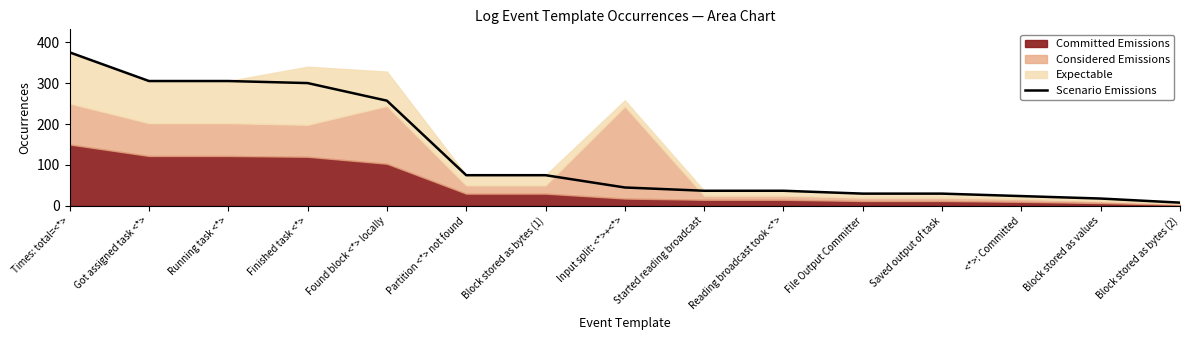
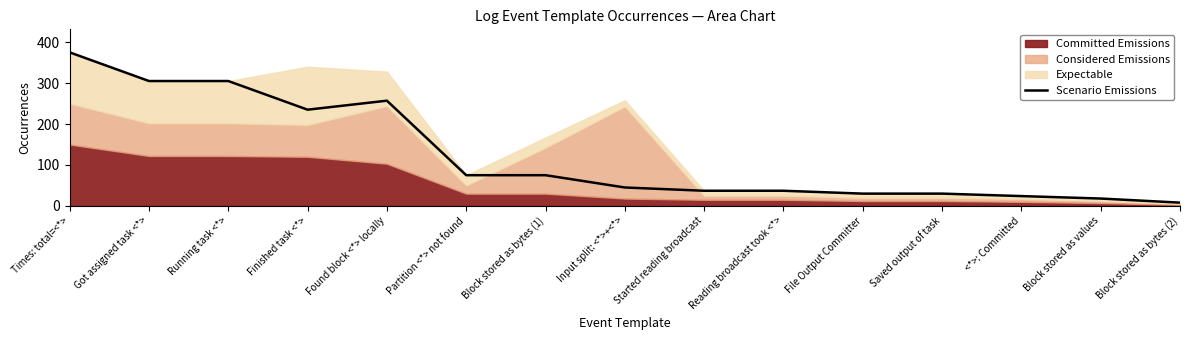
  {
    "Committed Emissions": {
      "Times: total=<*>": 150,
      "Got assigned task <*>": 120,
      "Running task <*>": 120,
      "Finished task <*>": 120,
      "Found block <*> locally": 100,
      "Partition <*> not found": 30,
      "Block stored as bytes (1)": 30,
      "Input split: <*>+<*>": 20,
      "Started reading broadcast": 20,
      "Reading broadcast took <*>": 20,
      "File Output Committer": 10,
      "Saved output of task": 10,
      "<*>: Committed": 10
    },
    "Scenario Emissions": {
-     "Finished task <*>": 300,
+     "Finished task <*>": 240,
      "Found block <*> locally": 260,
      "Input split: <*>+<*>": 50
    },
    "Considered Emissions": {
      "Times: total=<*>": 100,
      "Got assigned task <*>": 80,
      "Running task <*>": 80,
      "Finished task <*>": 80,
      "Found block <*> locally": 140,
      "Partition <*> not found": 20,
-     "Block stored as bytes (1)": 20,
+     "Block stored as bytes (1)": 110,
      "Input split: <*>+<*>": 230,
      "Started reading broadcast": 10,
      "Reading broadcast took <*>": 10,
      "File Output Committer": 10,
      "Saved output of task": 10,
      "<*>: Committed": 10
    },
    "Expectable": {
      "Finished task <*>": 140,
      "Found block <*> locally": 80,
      "Input split: <*>+<*>": 20
    }
  }
